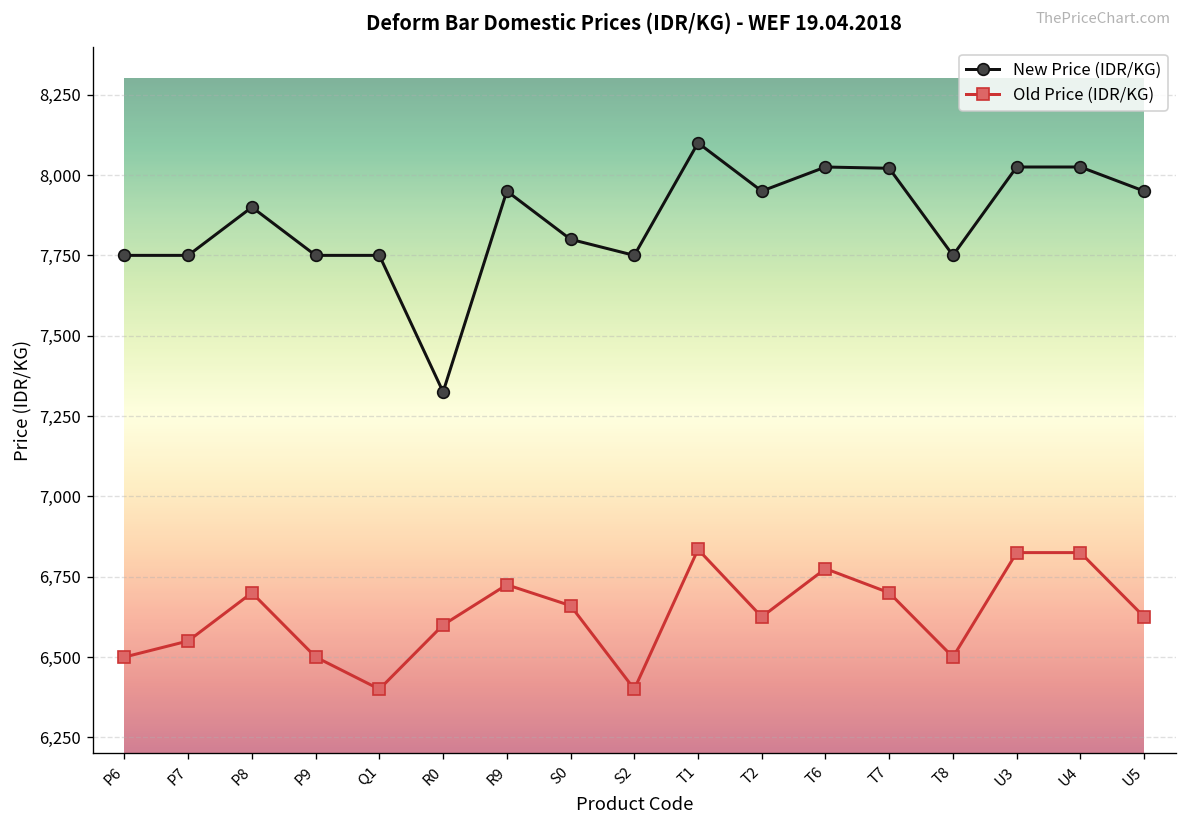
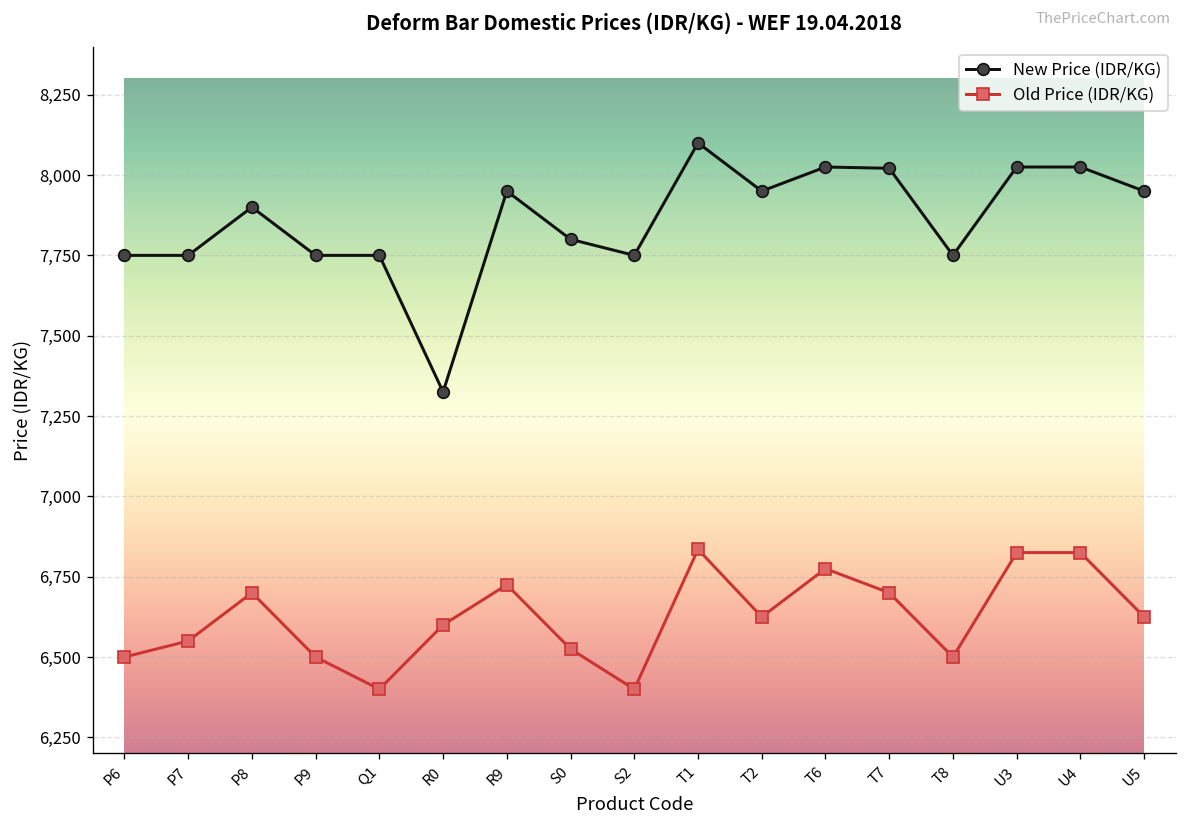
  {
    "New Price (IDR/KG)": {
      "P6": "7,750",
      "P7": "7,750",
      "P8": "7,900",
      "P9": "7,750",
      "Q1": "7,750",
      "R0": "7,330",
      "R9": "7,950",
      "S0": "7,800",
      "S2": "7,750",
      "T1": "8,100",
      "T2": "7,950",
      "T6": "8,030",
      "T7": "8,020",
      "T8": "7,750",
      "U3": "8,030",
      "U4": "8,030",
      "U5": "7,950"
    },
    "Old Price (IDR/KG)": {
      "P6": "6,500",
      "P7": "6,550",
      "P8": "6,700",
      "P9": "6,500",
      "Q1": "6,400",
      "R0": "6,600",
      "R9": "6,730",
-     "S0": "6,660",
+     "S0": "6,530",
      "S2": "6,400",
      "T1": "6,840",
      "T2": "6,630",
      "T6": "6,780",
      "T7": "6,700",
      "T8": "6,500",
      "U3": "6,830",
      "U4": "6,830",
      "U5": "6,630"
    }
  }
